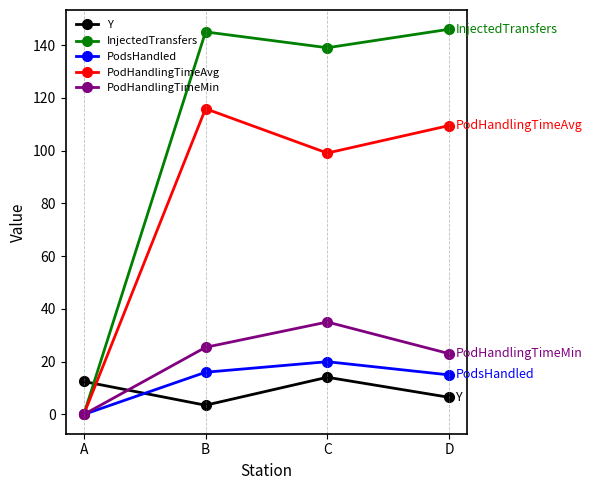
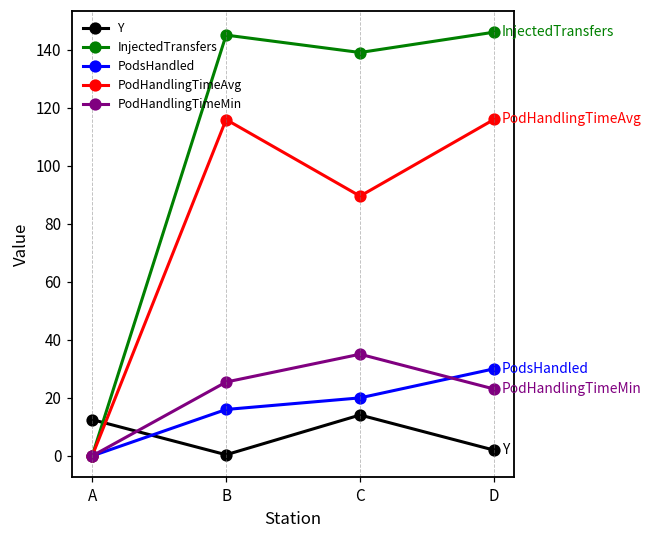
  {
    "Y": {
      "A": 13,
-     "B": 4,
+     "B": 0,
      "C": 14,
-     "D": 7
+     "D": 2
    },
    "InjectedTransfers": {
      "B": 145,
      "C": 139,
      "D": 146
    },
    "PodsHandled": {
      "B": 16,
      "C": 20,
-     "D": 15
+     "D": 30
    },
    "PodHandlingTimeAvg": {
      "B": 116,
-     "C": 99,
-     "D": 109
+     "C": 90,
+     "D": 116
    },
    "PodHandlingTimeMin": {
      "B": 25,
      "C": 35,
      "D": 23
    }
  }
